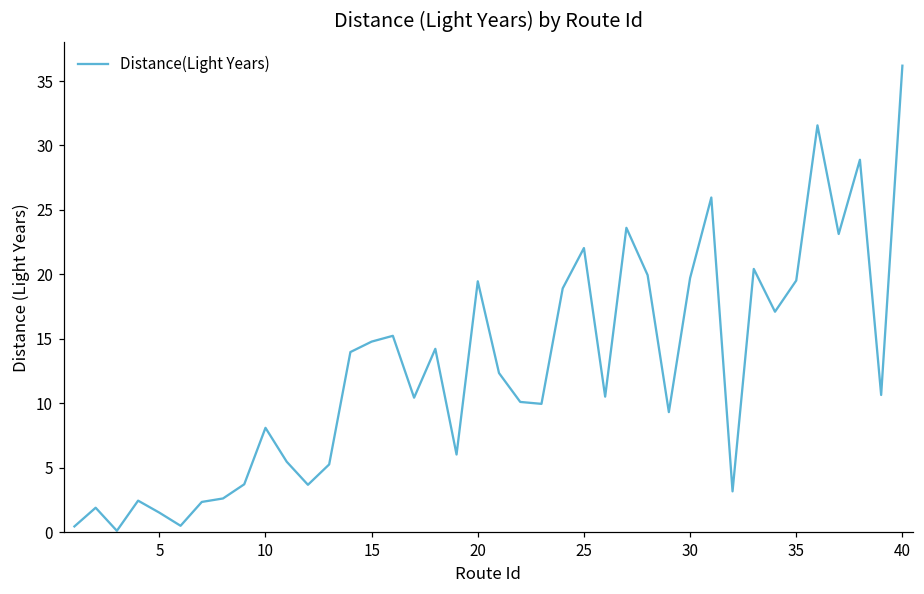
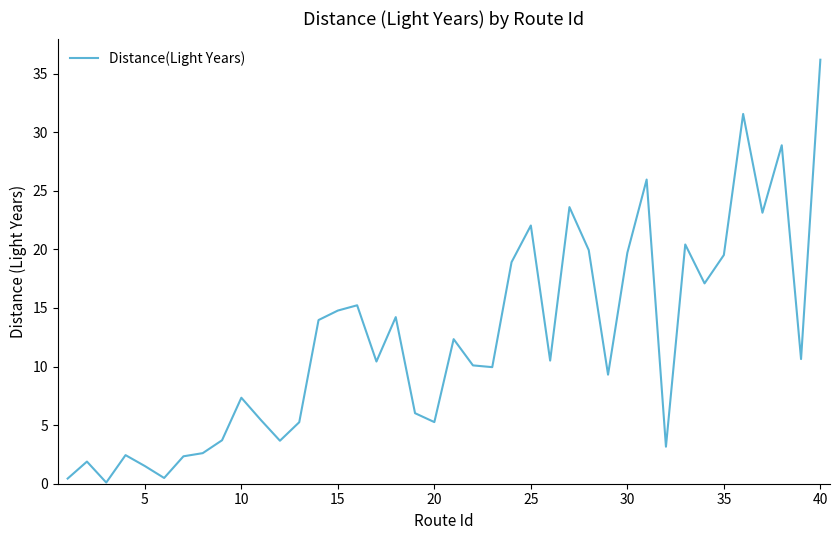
  {
    "5": 1.5,
-   "10": 8.1,
+   "10": 7.3,
    "15": 14.8,
-   "20": 19.5,
+   "20": 5.3,
    "25": 22.0,
    "30": 19.7,
    "35": 19.5,
    "40": 36.2
  }
